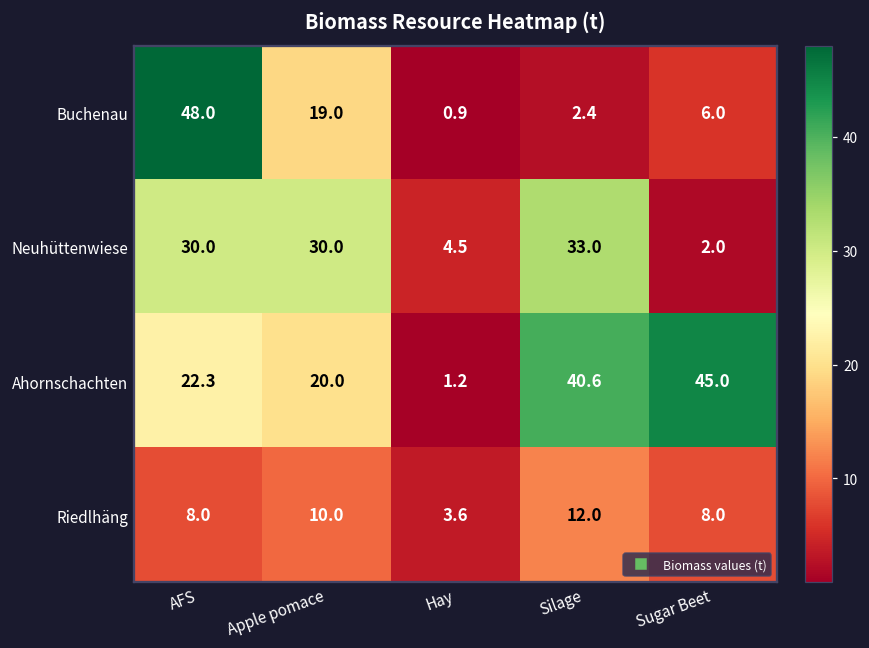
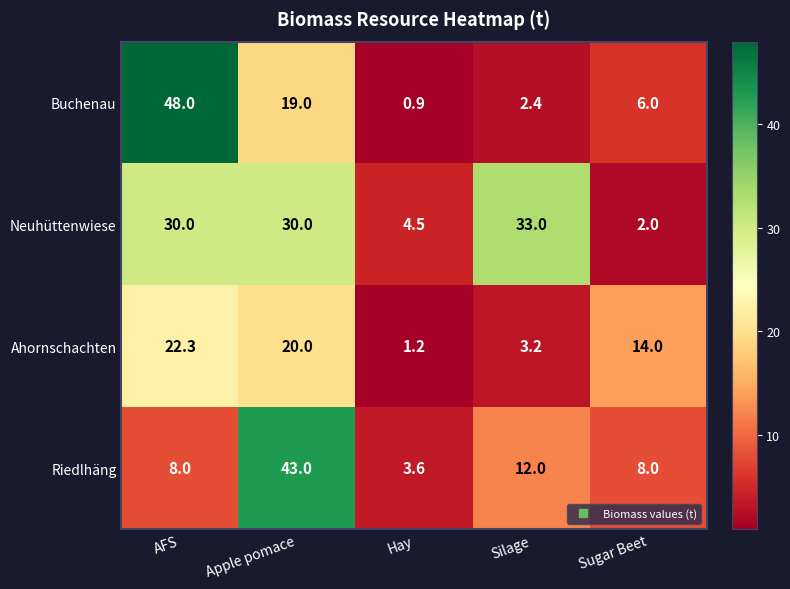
  {
    "Buchenau": {
      "AFS": 48.0,
      "Apple pomace": 19.0,
      "Hay": 0.9,
      "Silage": 2.4,
      "Sugar Beet": 6.0
    },
    "Neuhüttenwiese": {
      "AFS": 30.0,
      "Apple pomace": 30.0,
      "Hay": 4.5,
      "Silage": 33.0,
      "Sugar Beet": 2.0
    },
    "Ahornschachten": {
      "AFS": 22.3,
      "Apple pomace": 20.0,
      "Hay": 1.2,
-     "Silage": 40.6,
-     "Sugar Beet": 45.0
+     "Silage": 3.2,
+     "Sugar Beet": 14.0
    },
    "Riedlhäng": {
      "AFS": 8.0,
-     "Apple pomace": 10.0,
+     "Apple pomace": 43.0,
      "Hay": 3.6,
      "Silage": 12.0,
      "Sugar Beet": 8.0
    }
  }
